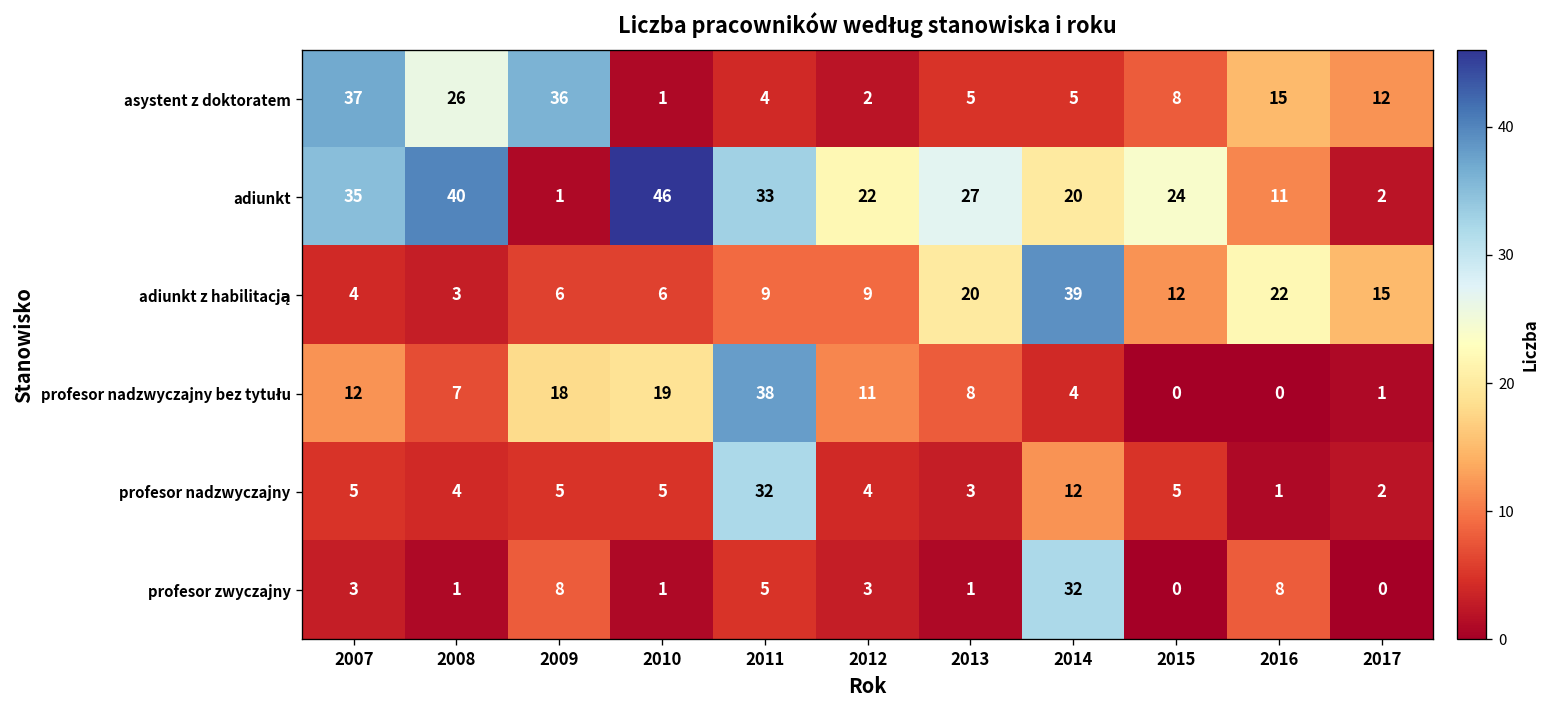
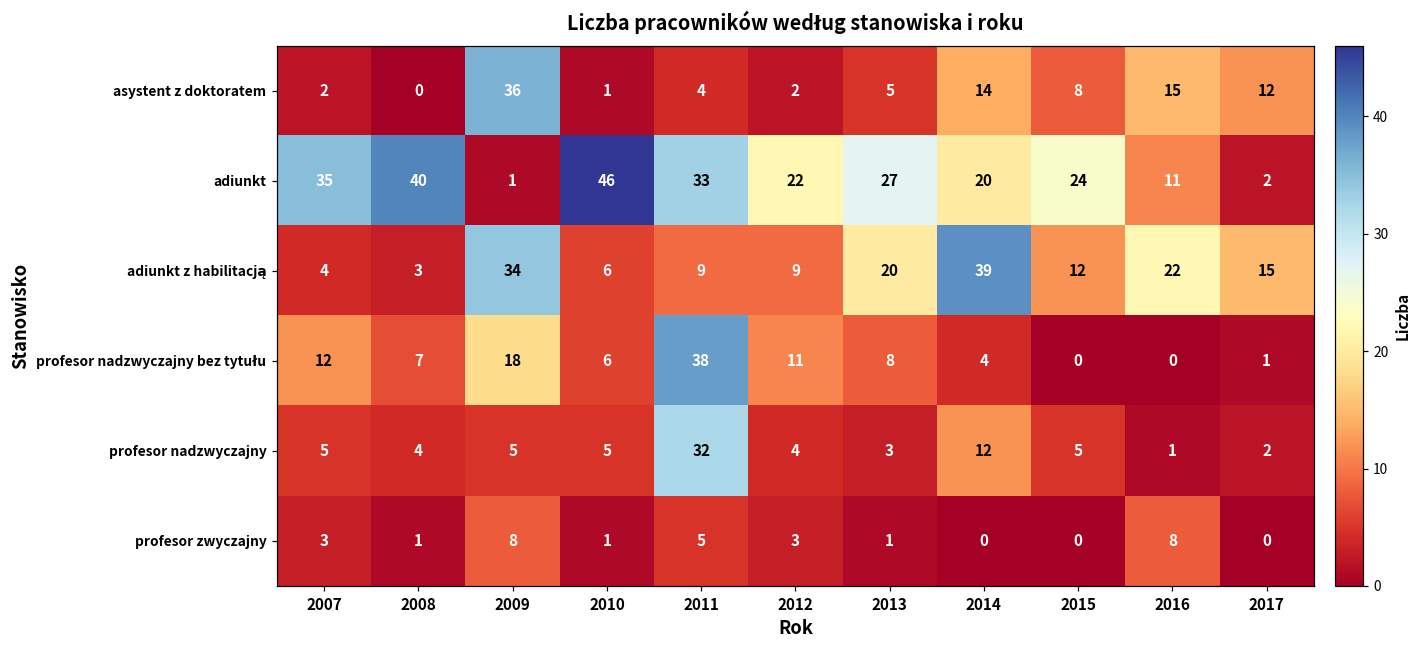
  {
    "asystent z doktoratem": {
-     "2007": 37,
-     "2008": 26,
+     "2007": 2,
+     "2008": 0,
      "2009": 36,
      "2010": 1,
      "2011": 4,
      "2012": 2,
      "2013": 5,
-     "2014": 5,
+     "2014": 14,
      "2015": 8,
      "2016": 15,
      "2017": 12
    },
    "adiunkt": {
      "2007": 35,
      "2008": 40,
      "2009": 1,
      "2010": 46,
      "2011": 33,
      "2012": 22,
      "2013": 27,
      "2014": 20,
      "2015": 24,
      "2016": 11,
      "2017": 2
    },
    "adiunkt z habilitacją": {
      "2007": 4,
      "2008": 3,
-     "2009": 6,
+     "2009": 34,
      "2010": 6,
      "2011": 9,
      "2012": 9,
      "2013": 20,
      "2014": 39,
      "2015": 12,
      "2016": 22,
      "2017": 15
    },
    "profesor nadzwyczajny bez tytułu": {
      "2007": 12,
      "2008": 7,
      "2009": 18,
-     "2010": 19,
+     "2010": 6,
      "2011": 38,
      "2012": 11,
      "2013": 8,
      "2014": 4,
      "2015": 0,
      "2016": 0,
      "2017": 1
    },
    "profesor nadzwyczajny": {
      "2007": 5,
      "2008": 4,
      "2009": 5,
      "2010": 5,
      "2011": 32,
      "2012": 4,
      "2013": 3,
      "2014": 12,
      "2015": 5,
      "2016": 1,
      "2017": 2
    },
    "profesor zwyczajny": {
      "2007": 3,
      "2008": 1,
      "2009": 8,
      "2010": 1,
      "2011": 5,
      "2012": 3,
      "2013": 1,
-     "2014": 32,
+     "2014": 0,
      "2015": 0,
      "2016": 8,
      "2017": 0
    }
  }
